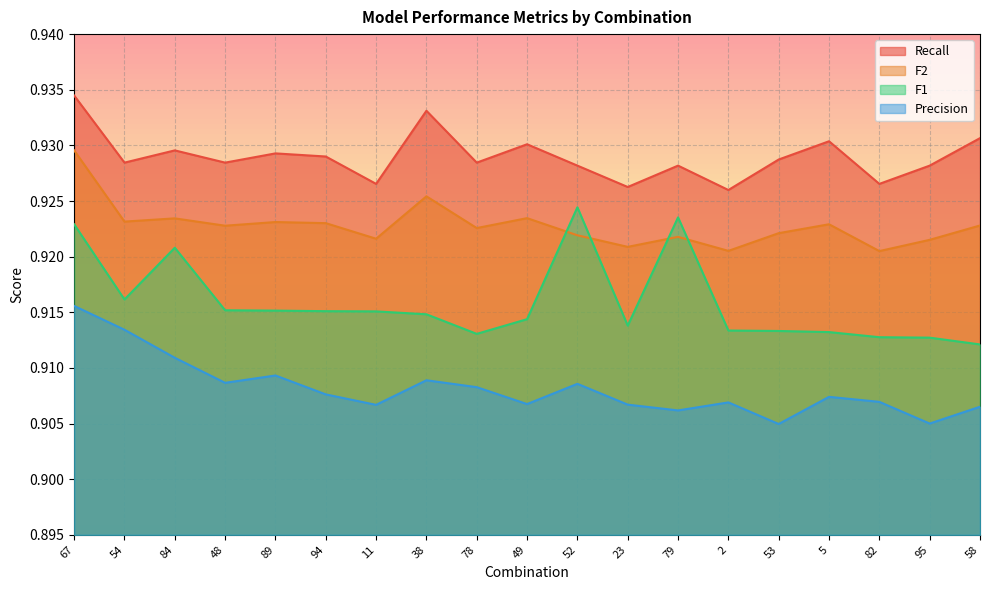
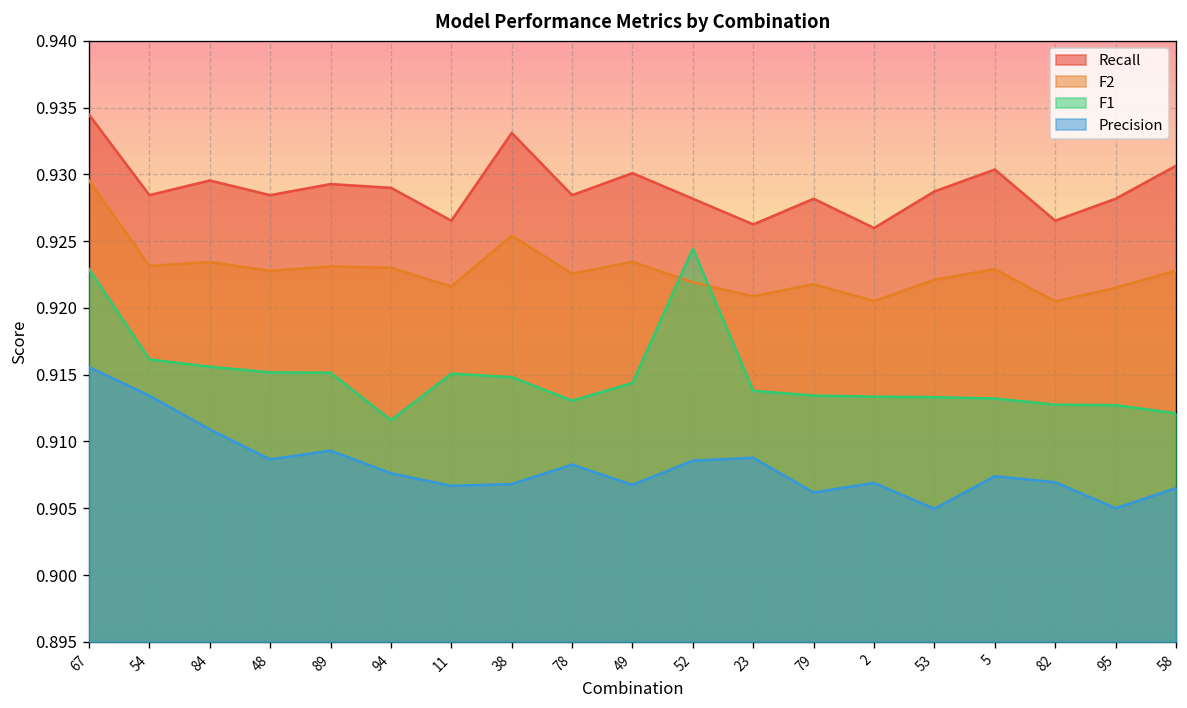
  {
    "F1": {
      "67": 0.9229,
      "54": 0.9162,
-     "84": 0.9208,
+     "84": 0.9156,
      "48": 0.9152,
      "89": 0.9152,
-     "94": 0.9151,
+     "94": 0.9116,
      "11": 0.9151,
      "38": 0.9148,
      "78": 0.9131,
      "49": 0.9144,
      "52": 0.9244,
      "23": 0.9138,
-     "79": 0.9235,
+     "79": 0.9134,
      "2": 0.9134,
      "53": 0.9133,
      "5": 0.9132,
      "82": 0.9128,
      "95": 0.9127,
      "58": 0.9121
    },
    "Precision": {
      "67": 0.9156,
      "54": 0.9134,
      "84": 0.9109,
      "48": 0.9087,
      "89": 0.9093,
      "94": 0.9076,
      "11": 0.9067,
-     "38": 0.9089,
+     "38": 0.9068,
      "78": 0.9083,
      "49": 0.9068,
      "52": 0.9086,
-     "23": 0.9067,
+     "23": 0.9088,
      "79": 0.9062,
      "2": 0.9069,
      "53": 0.9050,
      "5": 0.9074,
      "82": 0.9070,
      "95": 0.9050,
      "58": 0.9065
    }
  }
